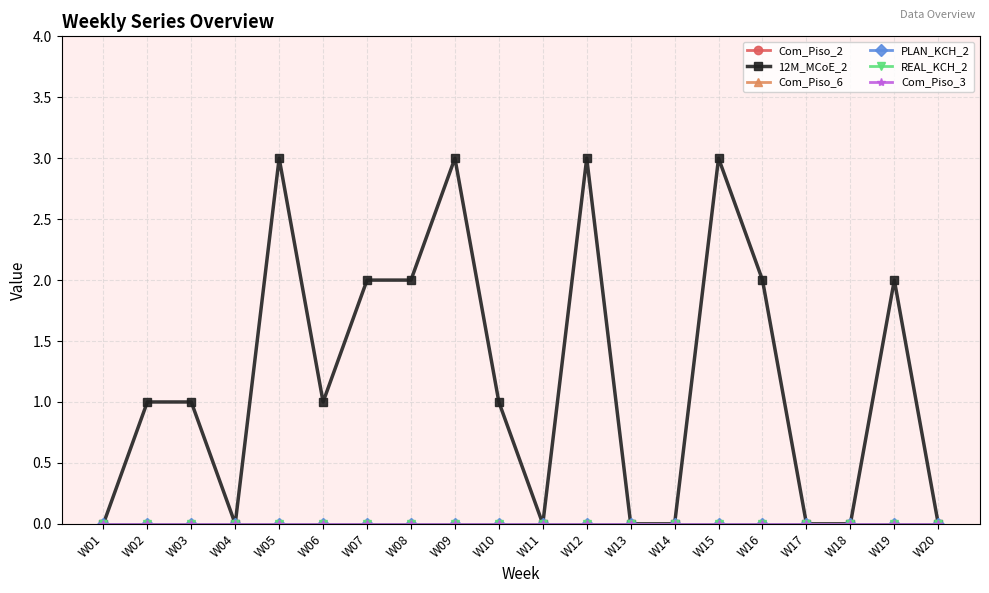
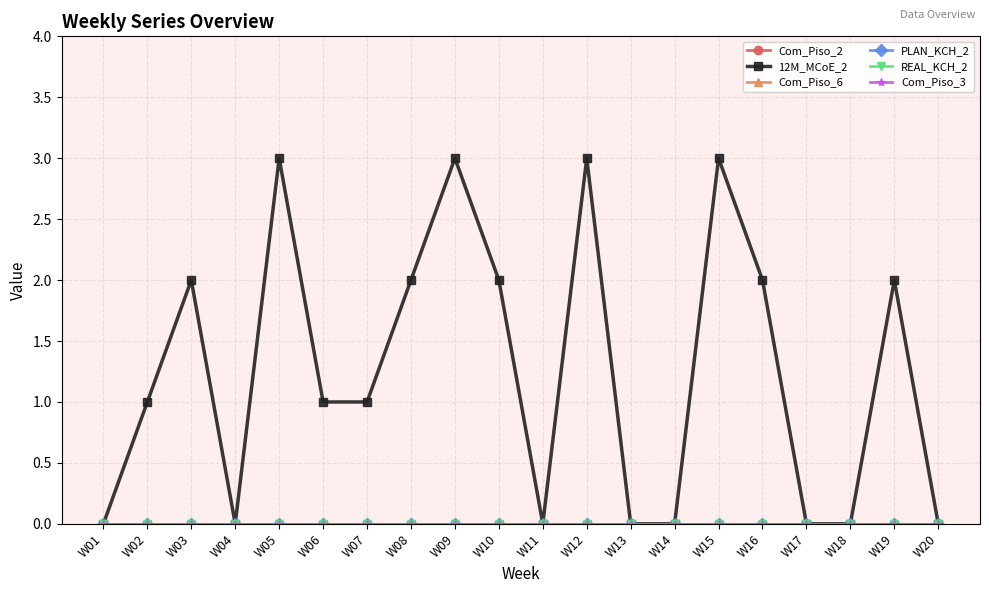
  {
    "Com_Piso_3": {
      "W02": 0,
      "W03": 0,
      "W05": 0,
      "W06": 0,
      "W07": 0,
      "W08": 0,
      "W09": 0,
      "W10": 0,
      "W12": 0,
      "W15": 0,
      "W16": 0,
      "W19": 0
    },
    "12M_MCoE_2": {
      "W02": 1,
-     "W03": 1,
+     "W03": 2,
      "W05": 3,
      "W06": 1,
-     "W07": 2,
+     "W07": 1,
      "W08": 2,
      "W09": 3,
-     "W10": 1,
+     "W10": 2,
      "W12": 3,
      "W15": 3,
      "W16": 2,
      "W19": 2
    }
  }
